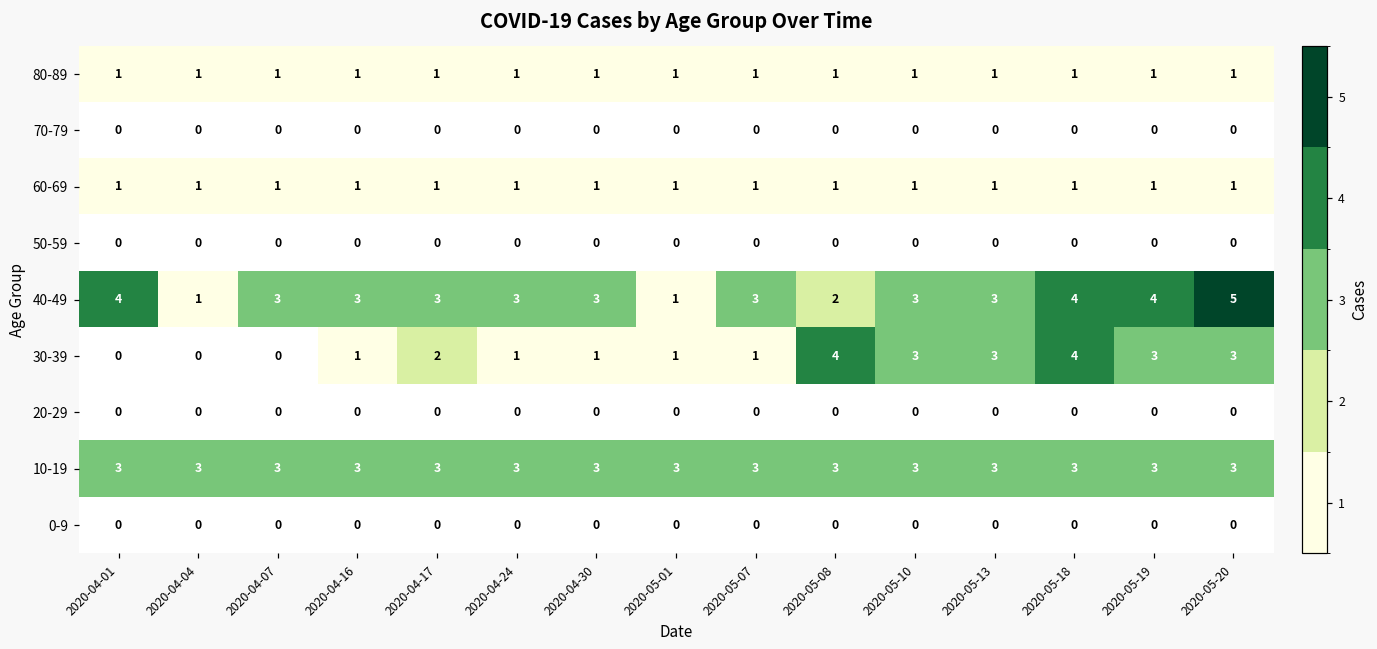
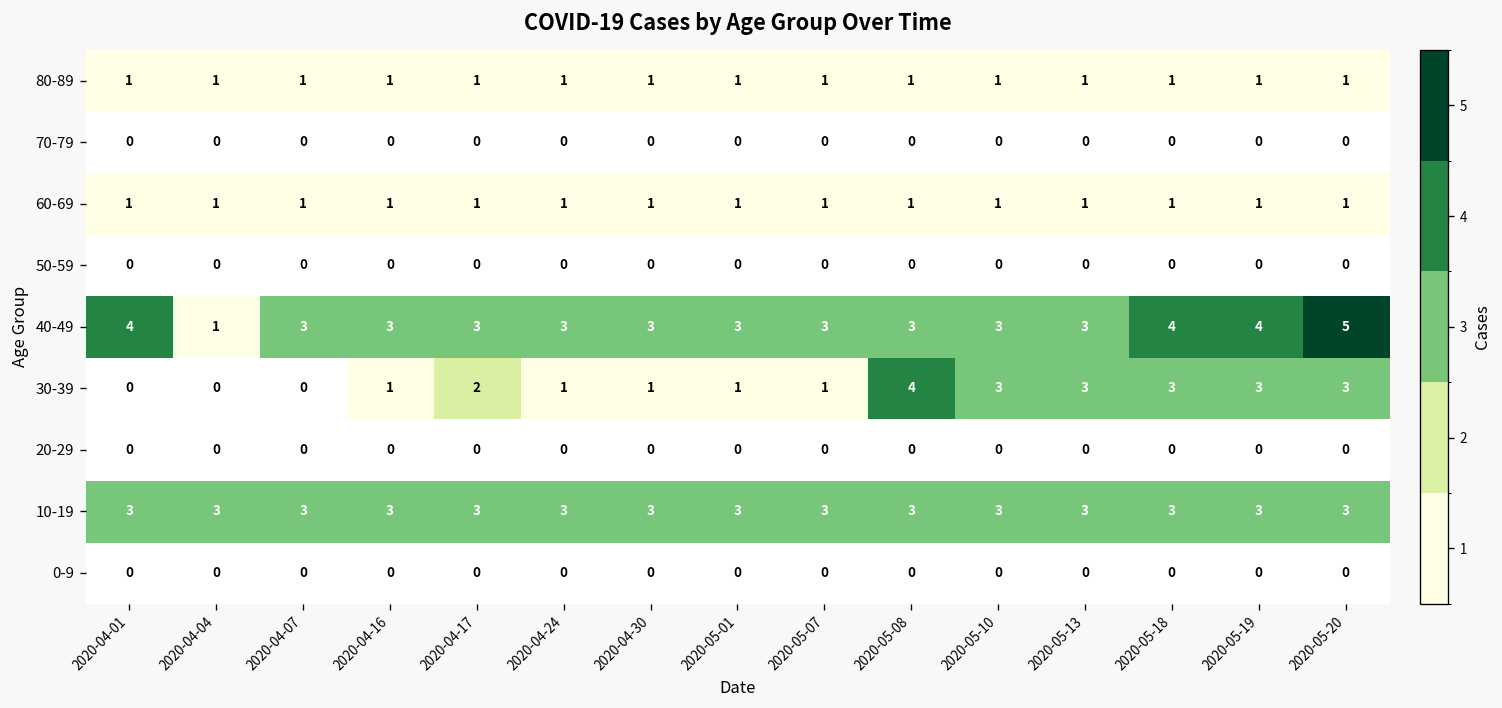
  {
    "80-89": {
      "2020-04-01": 1,
      "2020-04-04": 1,
      "2020-04-07": 1,
      "2020-04-16": 1,
      "2020-04-17": 1,
      "2020-04-24": 1,
      "2020-04-30": 1,
      "2020-05-01": 1,
      "2020-05-07": 1,
      "2020-05-08": 1,
      "2020-05-10": 1,
      "2020-05-13": 1,
      "2020-05-18": 1,
      "2020-05-19": 1,
      "2020-05-20": 1
    },
    "70-79": {
      "2020-04-01": 0,
      "2020-04-04": 0,
      "2020-04-07": 0,
      "2020-04-16": 0,
      "2020-04-17": 0,
      "2020-04-24": 0,
      "2020-04-30": 0,
      "2020-05-01": 0,
      "2020-05-07": 0,
      "2020-05-08": 0,
      "2020-05-10": 0,
      "2020-05-13": 0,
      "2020-05-18": 0,
      "2020-05-19": 0,
      "2020-05-20": 0
    },
    "60-69": {
      "2020-04-01": 1,
      "2020-04-04": 1,
      "2020-04-07": 1,
      "2020-04-16": 1,
      "2020-04-17": 1,
      "2020-04-24": 1,
      "2020-04-30": 1,
      "2020-05-01": 1,
      "2020-05-07": 1,
      "2020-05-08": 1,
      "2020-05-10": 1,
      "2020-05-13": 1,
      "2020-05-18": 1,
      "2020-05-19": 1,
      "2020-05-20": 1
    },
    "50-59": {
      "2020-04-01": 0,
      "2020-04-04": 0,
      "2020-04-07": 0,
      "2020-04-16": 0,
      "2020-04-17": 0,
      "2020-04-24": 0,
      "2020-04-30": 0,
      "2020-05-01": 0,
      "2020-05-07": 0,
      "2020-05-08": 0,
      "2020-05-10": 0,
      "2020-05-13": 0,
      "2020-05-18": 0,
      "2020-05-19": 0,
      "2020-05-20": 0
    },
    "40-49": {
      "2020-04-01": 4,
      "2020-04-04": 1,
      "2020-04-07": 3,
      "2020-04-16": 3,
      "2020-04-17": 3,
      "2020-04-24": 3,
      "2020-04-30": 3,
-     "2020-05-01": 1,
+     "2020-05-01": 3,
      "2020-05-07": 3,
-     "2020-05-08": 2,
+     "2020-05-08": 3,
      "2020-05-10": 3,
      "2020-05-13": 3,
      "2020-05-18": 4,
      "2020-05-19": 4,
      "2020-05-20": 5
    },
    "30-39": {
      "2020-04-01": 0,
      "2020-04-04": 0,
      "2020-04-07": 0,
      "2020-04-16": 1,
      "2020-04-17": 2,
      "2020-04-24": 1,
      "2020-04-30": 1,
      "2020-05-01": 1,
      "2020-05-07": 1,
      "2020-05-08": 4,
      "2020-05-10": 3,
      "2020-05-13": 3,
-     "2020-05-18": 4,
+     "2020-05-18": 3,
      "2020-05-19": 3,
      "2020-05-20": 3
    },
    "20-29": {
      "2020-04-01": 0,
      "2020-04-04": 0,
      "2020-04-07": 0,
      "2020-04-16": 0,
      "2020-04-17": 0,
      "2020-04-24": 0,
      "2020-04-30": 0,
      "2020-05-01": 0,
      "2020-05-07": 0,
      "2020-05-08": 0,
      "2020-05-10": 0,
      "2020-05-13": 0,
      "2020-05-18": 0,
      "2020-05-19": 0,
      "2020-05-20": 0
    },
    "10-19": {
      "2020-04-01": 3,
      "2020-04-04": 3,
      "2020-04-07": 3,
      "2020-04-16": 3,
      "2020-04-17": 3,
      "2020-04-24": 3,
      "2020-04-30": 3,
      "2020-05-01": 3,
      "2020-05-07": 3,
      "2020-05-08": 3,
      "2020-05-10": 3,
      "2020-05-13": 3,
      "2020-05-18": 3,
      "2020-05-19": 3,
      "2020-05-20": 3
    },
    "0-9": {
      "2020-04-01": 0,
      "2020-04-04": 0,
      "2020-04-07": 0,
      "2020-04-16": 0,
      "2020-04-17": 0,
      "2020-04-24": 0,
      "2020-04-30": 0,
      "2020-05-01": 0,
      "2020-05-07": 0,
      "2020-05-08": 0,
      "2020-05-10": 0,
      "2020-05-13": 0,
      "2020-05-18": 0,
      "2020-05-19": 0,
      "2020-05-20": 0
    }
  }
